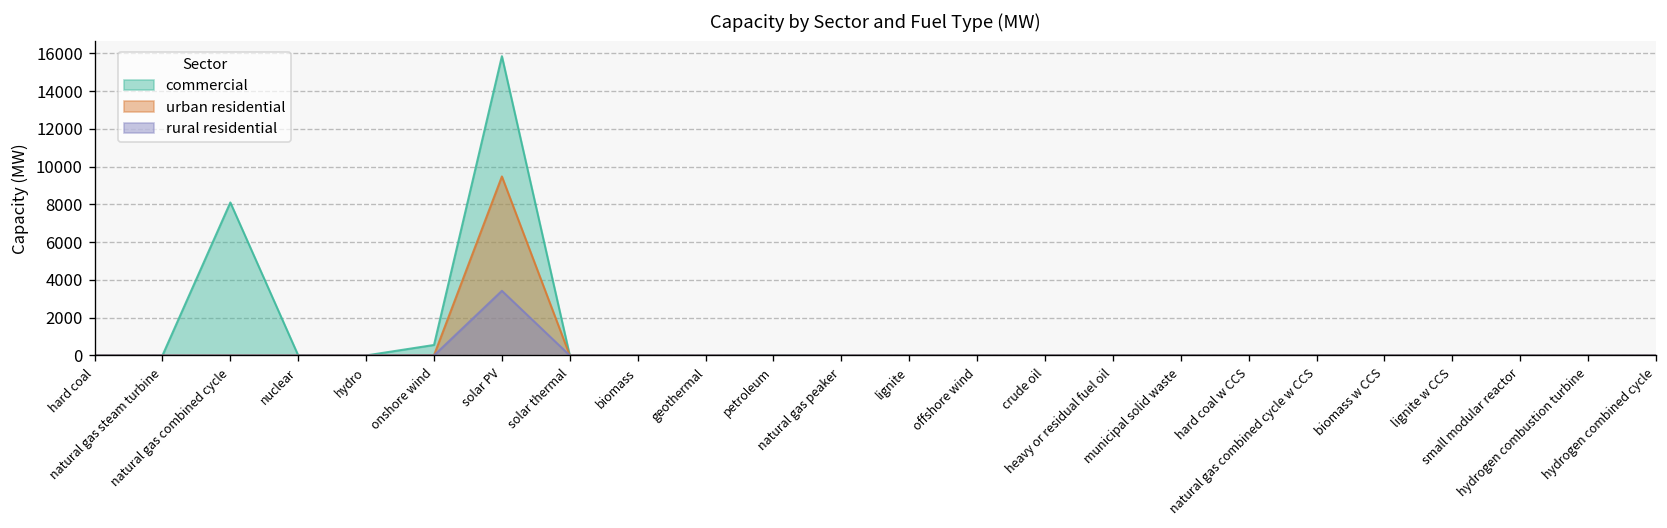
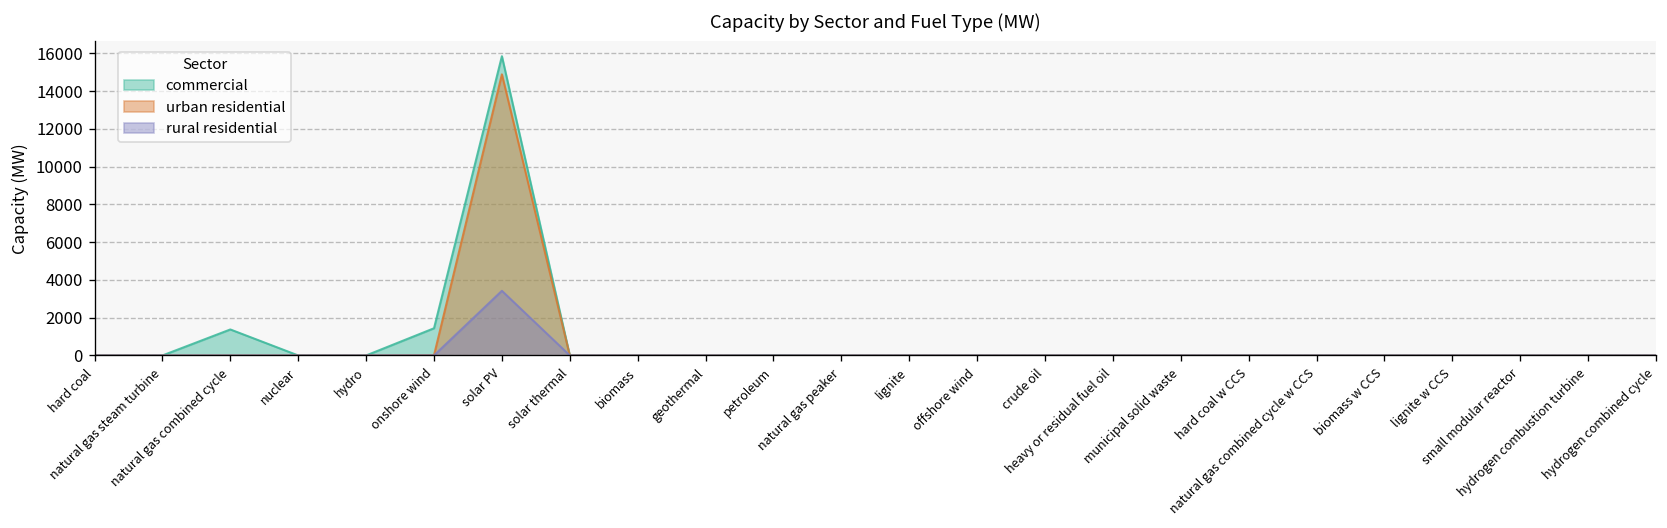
  {
    "commercial": {
-     "natural gas combined cycle": 8100,
-     "onshore wind": 600,
+     "natural gas combined cycle": 1400,
+     "onshore wind": 1400,
      "solar PV": 15900
    },
    "urban residential": {
-     "solar PV": 9500
+     "solar PV": 14900
    },
    "rural residential": {
      "solar PV": 3400
    }
  }
